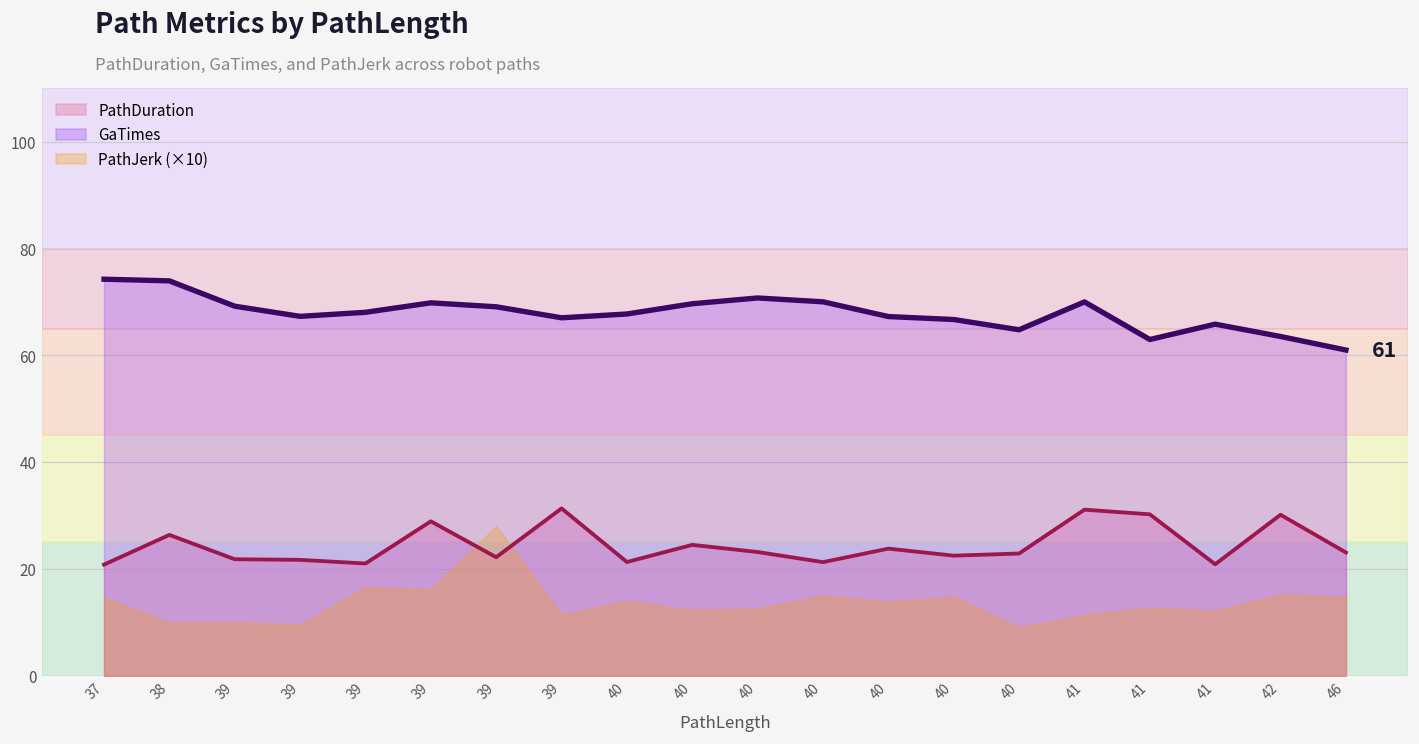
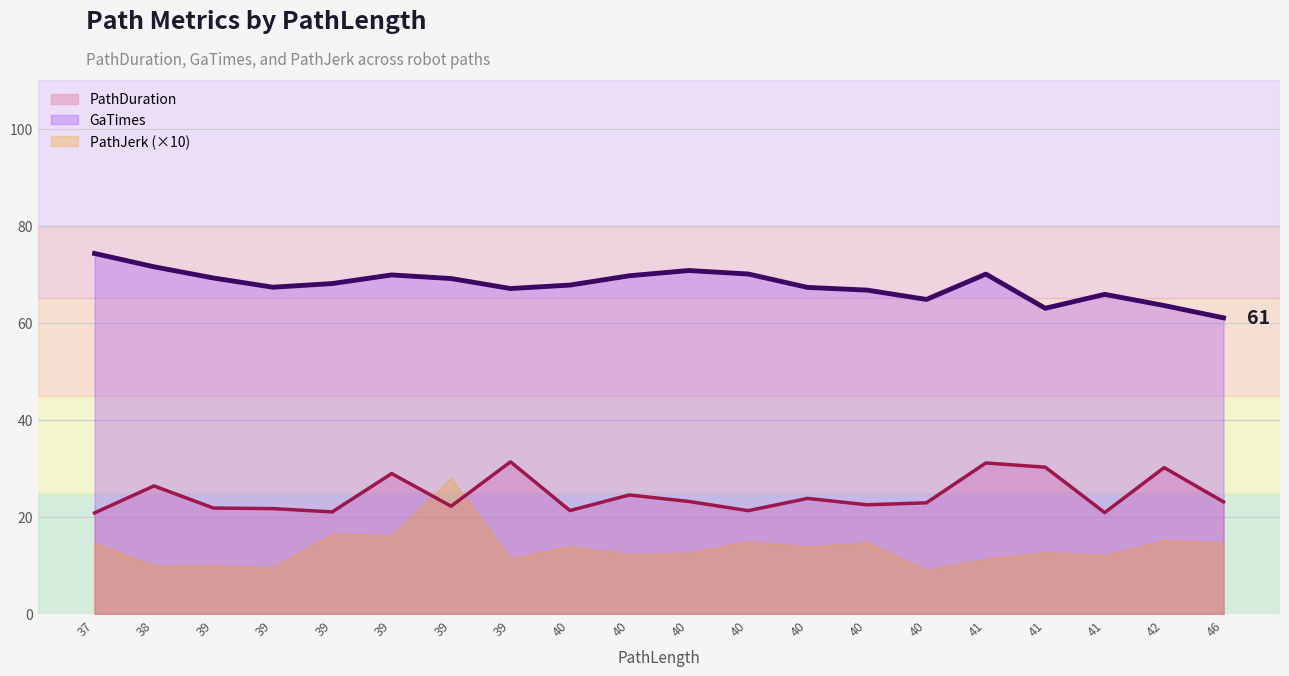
  {
    "PathDuration": {
      "37": 21,
      "38": 26,
      "42": 30,
      "46": 23
    },
    "GaTimes": {
      "37": 74,
-     "38": 74,
+     "38": 72,
      "42": 64
    },
    "PathJerk (×10)": {
      "37": 15,
      "38": 10,
      "42": 15,
      "46": 15
    }
  }
